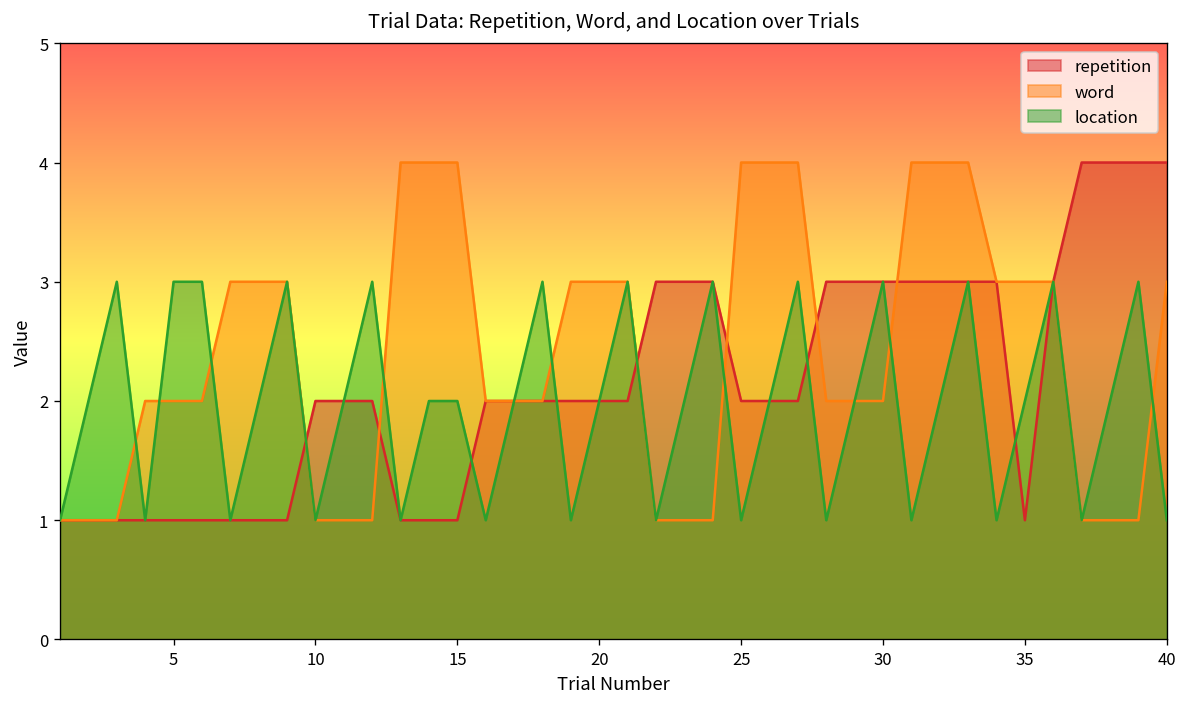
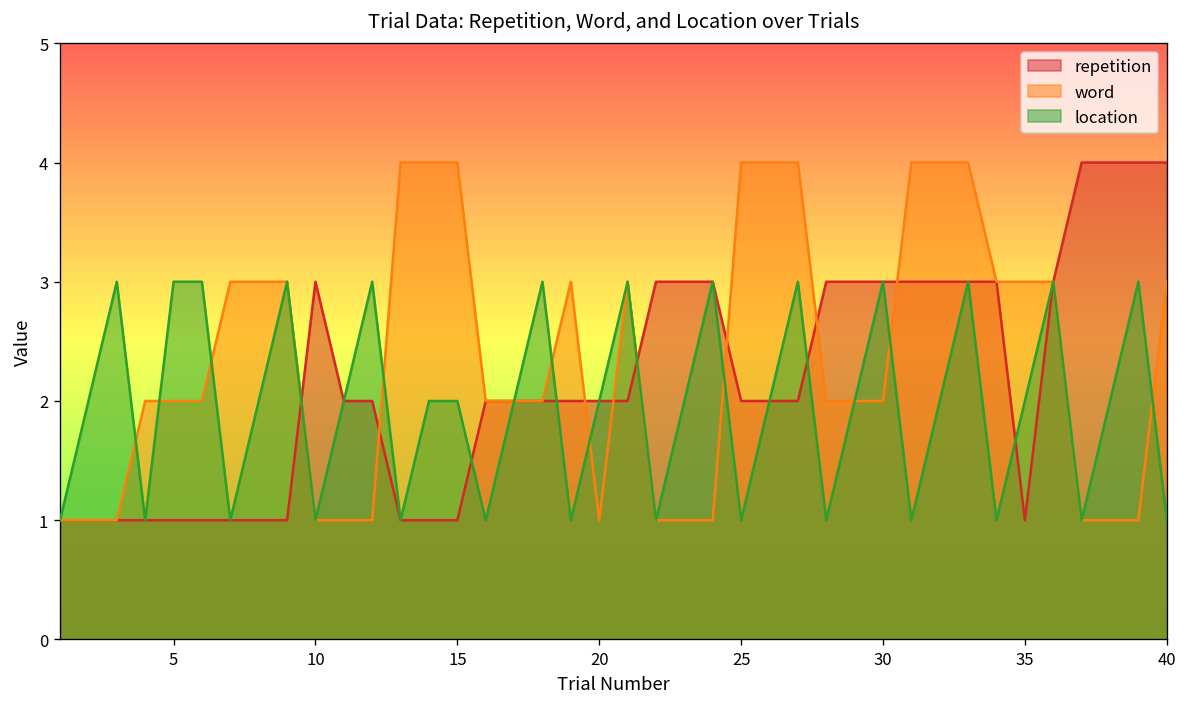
  {
    "repetition": {
      "5": 1,
-     "10": 2,
+     "10": 3,
      "15": 1,
      "25": 2,
      "35": 1,
      "40": 4
    },
    "word": {
      "5": 2,
      "15": 4,
-     "20": 3,
+     "20": 1,
      "25": 4,
      "30": 2,
      "35": 3,
      "40": 3
    },
    "location": {
      "5": 3,
      "15": 2,
      "25": 1,
      "35": 2,
      "40": 1
    }
  }
